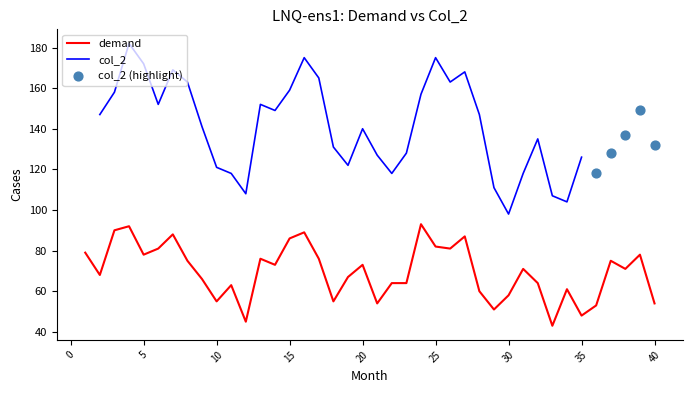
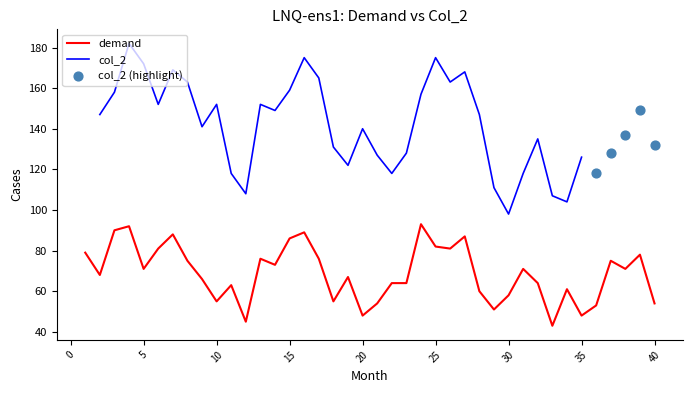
  {
    "demand": {
-     "5": 78,
+     "5": 71,
      "10": 55,
      "15": 86,
-     "20": 73,
+     "20": 48,
      "25": 82,
      "30": 58,
      "35": 48,
      "40": 54
    },
    "col_2": {
-     "10": 121,
+     "10": 152,
      "15": 159,
      "20": 140,
      "25": 175,
      "30": 98,
      "35": 126
    }
  }
